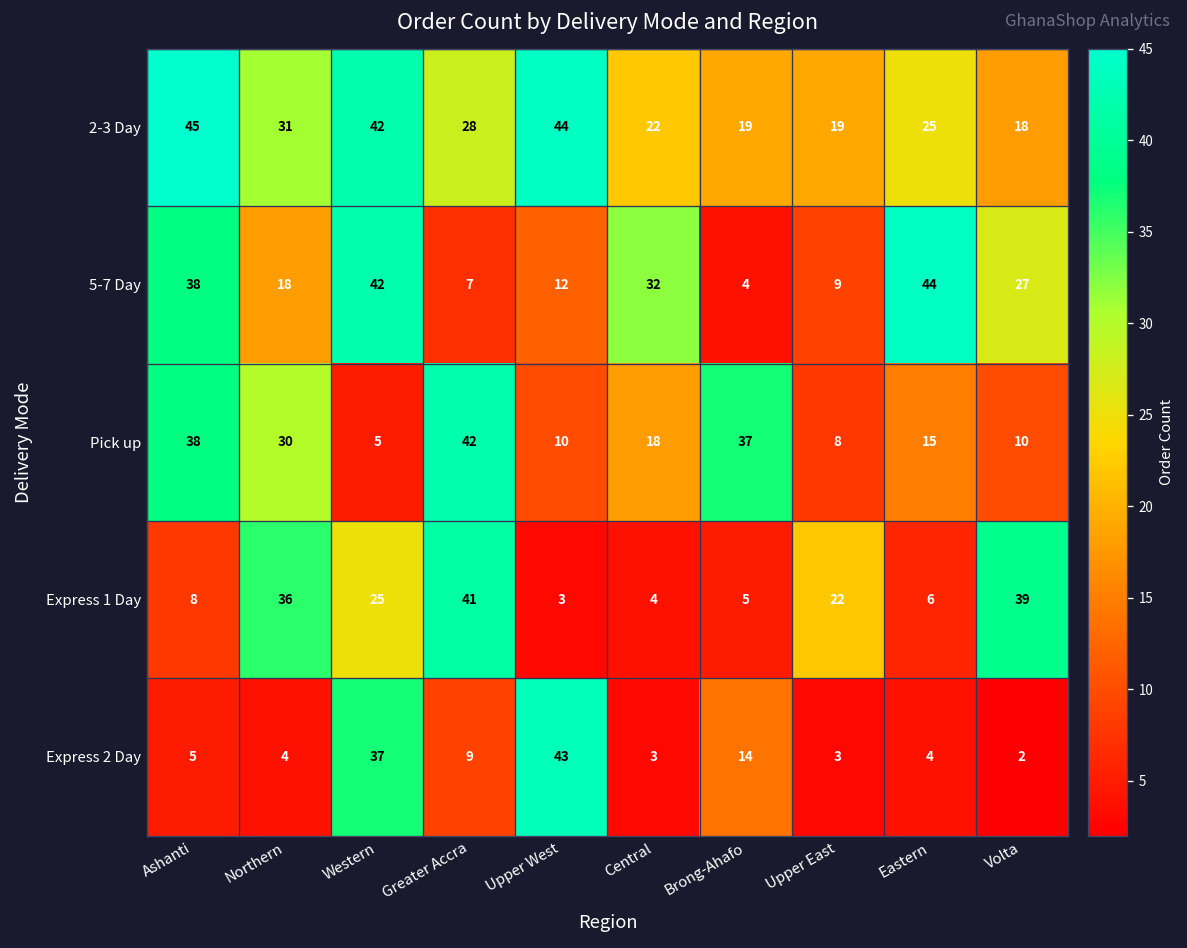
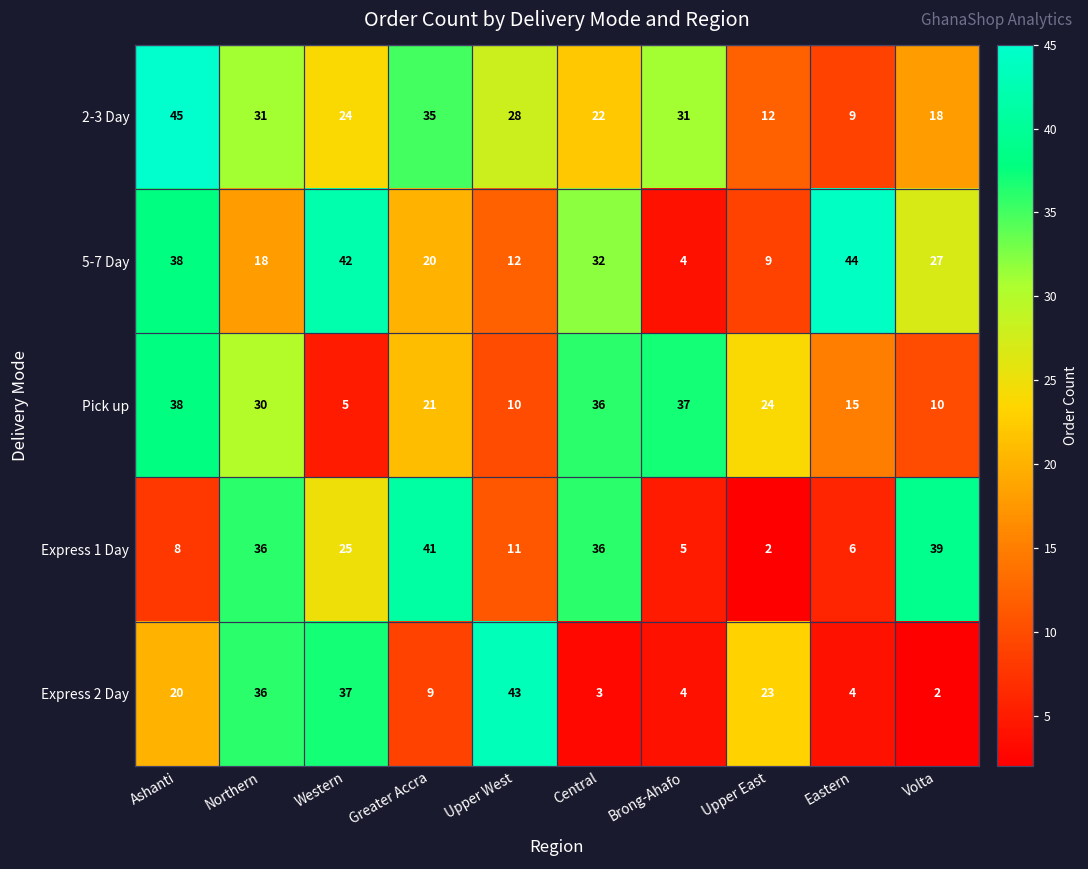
  {
    "2-3 Day": {
      "Ashanti": 45,
      "Northern": 31,
-     "Western": 42,
-     "Greater Accra": 28,
-     "Upper West": 44,
+     "Western": 24,
+     "Greater Accra": 35,
+     "Upper West": 28,
      "Central": 22,
-     "Brong-Ahafo": 19,
-     "Upper East": 19,
-     "Eastern": 25,
+     "Brong-Ahafo": 31,
+     "Upper East": 12,
+     "Eastern": 9,
      "Volta": 18
    },
    "5-7 Day": {
      "Ashanti": 38,
      "Northern": 18,
      "Western": 42,
-     "Greater Accra": 7,
+     "Greater Accra": 20,
      "Upper West": 12,
      "Central": 32,
      "Brong-Ahafo": 4,
      "Upper East": 9,
      "Eastern": 44,
      "Volta": 27
    },
    "Pick up": {
      "Ashanti": 38,
      "Northern": 30,
      "Western": 5,
-     "Greater Accra": 42,
+     "Greater Accra": 21,
      "Upper West": 10,
-     "Central": 18,
+     "Central": 36,
      "Brong-Ahafo": 37,
-     "Upper East": 8,
+     "Upper East": 24,
      "Eastern": 15,
      "Volta": 10
    },
    "Express 1 Day": {
      "Ashanti": 8,
      "Northern": 36,
      "Western": 25,
      "Greater Accra": 41,
-     "Upper West": 3,
-     "Central": 4,
+     "Upper West": 11,
+     "Central": 36,
      "Brong-Ahafo": 5,
-     "Upper East": 22,
+     "Upper East": 2,
      "Eastern": 6,
      "Volta": 39
    },
    "Express 2 Day": {
-     "Ashanti": 5,
-     "Northern": 4,
+     "Ashanti": 20,
+     "Northern": 36,
      "Western": 37,
      "Greater Accra": 9,
      "Upper West": 43,
      "Central": 3,
-     "Brong-Ahafo": 14,
-     "Upper East": 3,
+     "Brong-Ahafo": 4,
+     "Upper East": 23,
      "Eastern": 4,
      "Volta": 2
    }
  }
